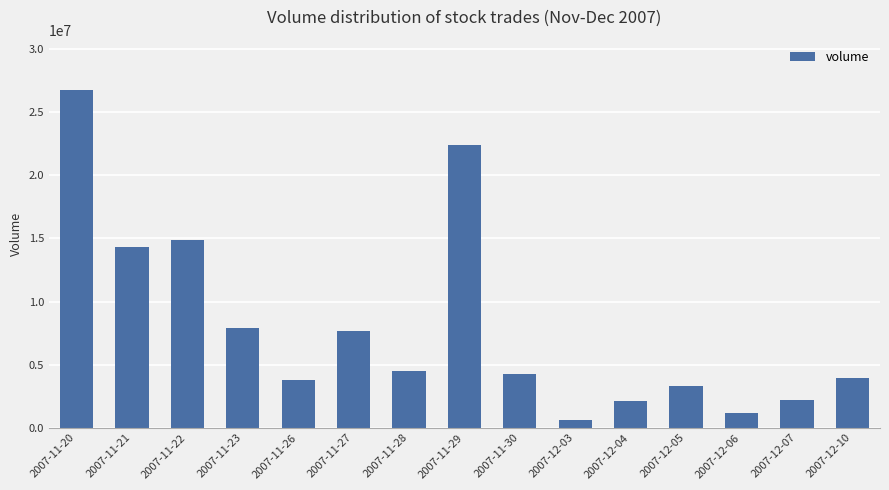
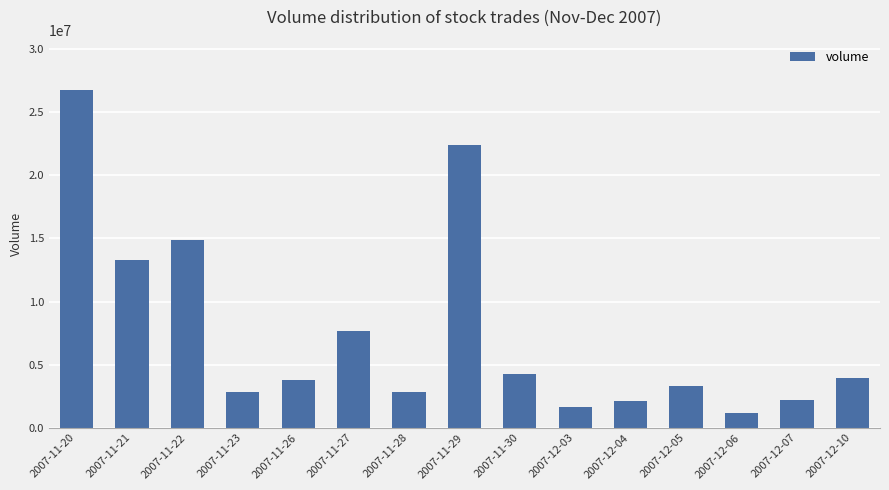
  {
    "2007-11-20": 26700000,
-   "2007-11-21": 14300000,
+   "2007-11-21": 13300000,
    "2007-11-22": 14900000,
-   "2007-11-23": 7900000,
+   "2007-11-23": 2900000,
    "2007-11-26": 3800000,
    "2007-11-27": 7700000,
-   "2007-11-28": 4500000,
+   "2007-11-28": 2800000,
    "2007-11-29": 22400000,
    "2007-11-30": 4200000,
-   "2007-12-03": 600000,
+   "2007-12-03": 1600000,
    "2007-12-04": 2100000,
    "2007-12-05": 3300000,
    "2007-12-06": 1200000,
    "2007-12-07": 2200000,
    "2007-12-10": 3900000
  }
